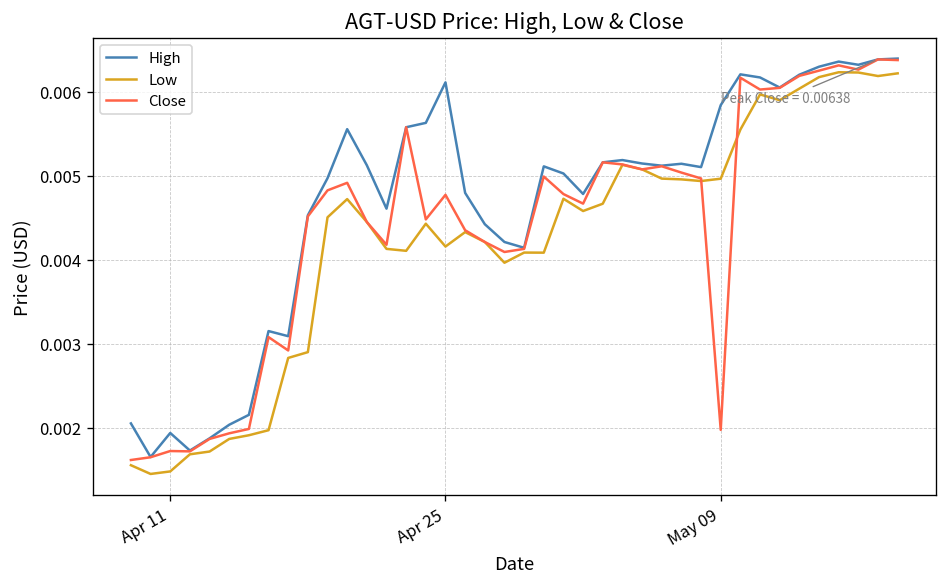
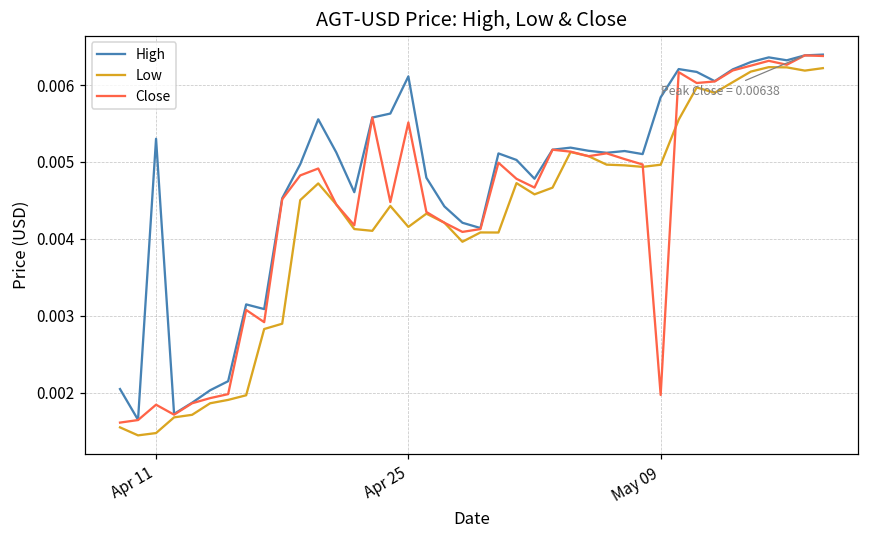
  {
    "High": {
-     "Apr 11": 0.0019,
+     "Apr 11": 0.0053,
      "Apr 25": 0.0061
    },
    "Low": {
      "Apr 11": 0.0015,
      "Apr 25": 0.0042,
      "May 09": 0.0050
    },
    "Close": {
-     "Apr 11": 0.0017,
-     "Apr 25": 0.0048,
+     "Apr 11": 0.0018,
+     "Apr 25": 0.0055,
      "May 09": 0.0020
    }
  }
